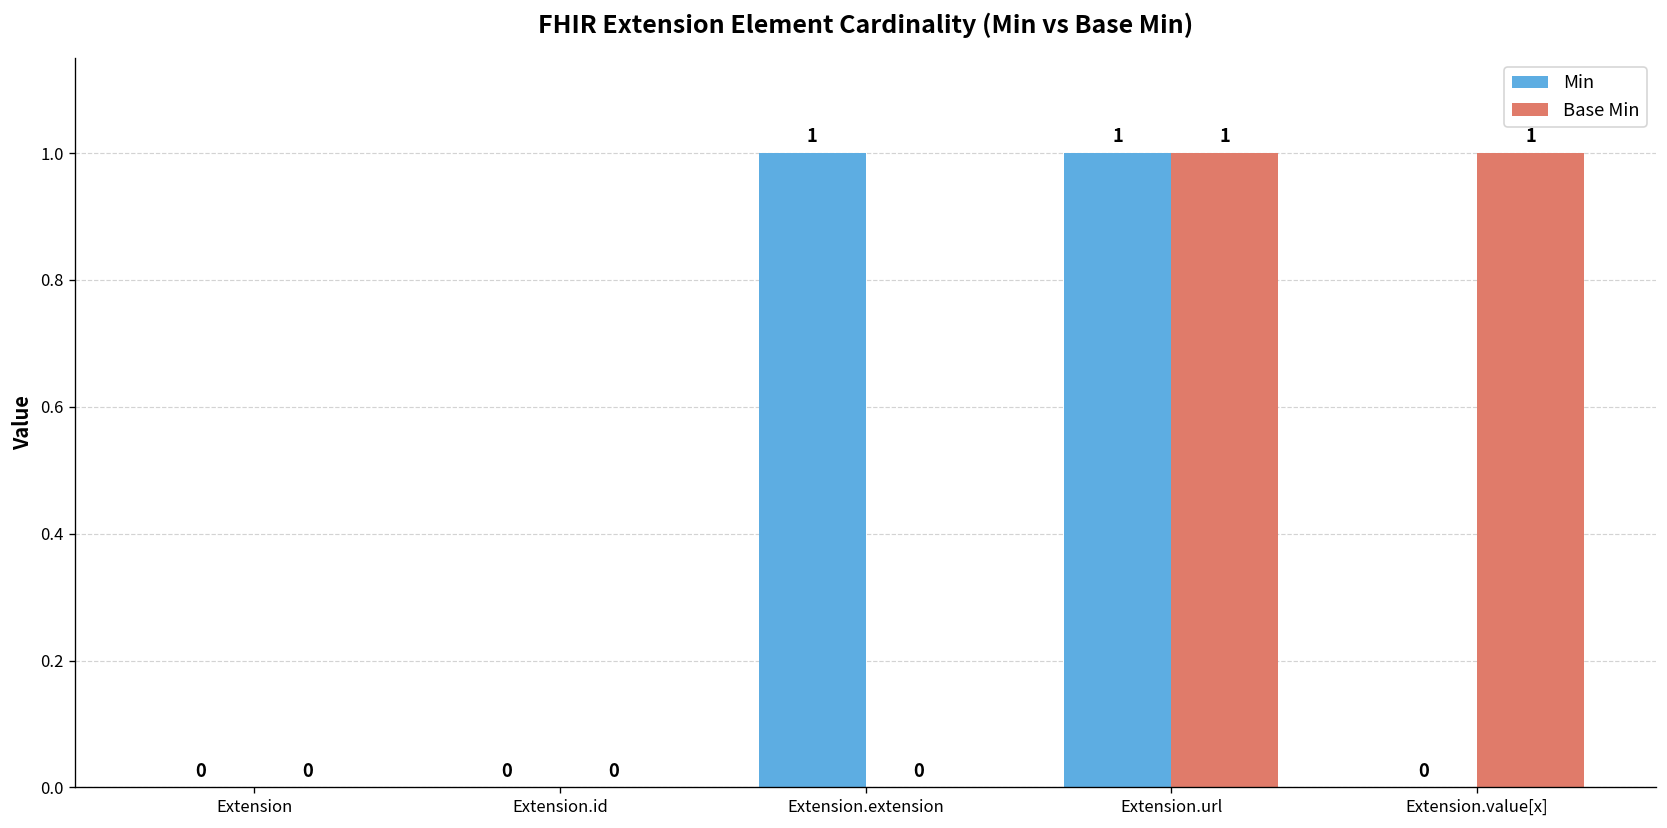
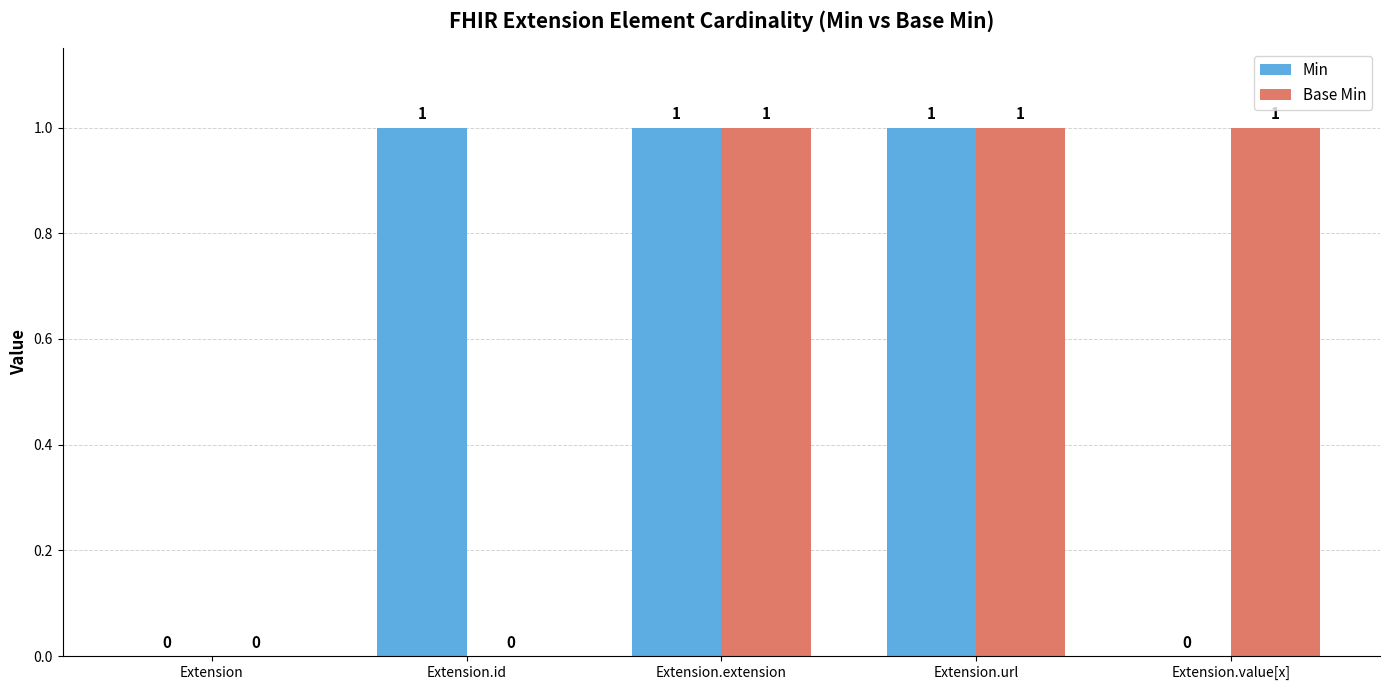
  {
    "Min": {
      "Extension": 0,
-     "Extension.id": 0,
+     "Extension.id": 1,
      "Extension.extension": 1,
      "Extension.url": 1,
      "Extension.value[x]": 0
    },
    "Base Min": {
      "Extension": 0,
      "Extension.id": 0,
-     "Extension.extension": 0,
+     "Extension.extension": 1,
      "Extension.url": 1
    }
  }
